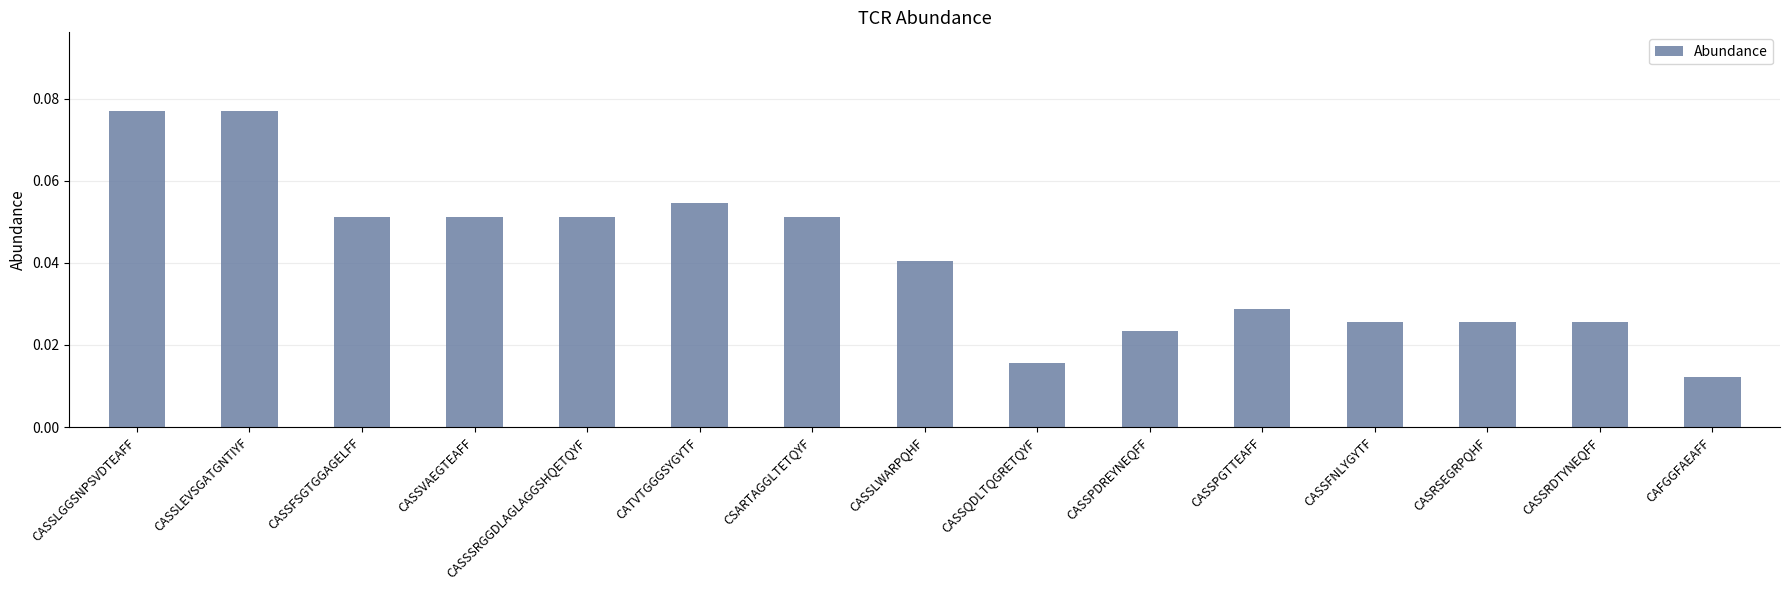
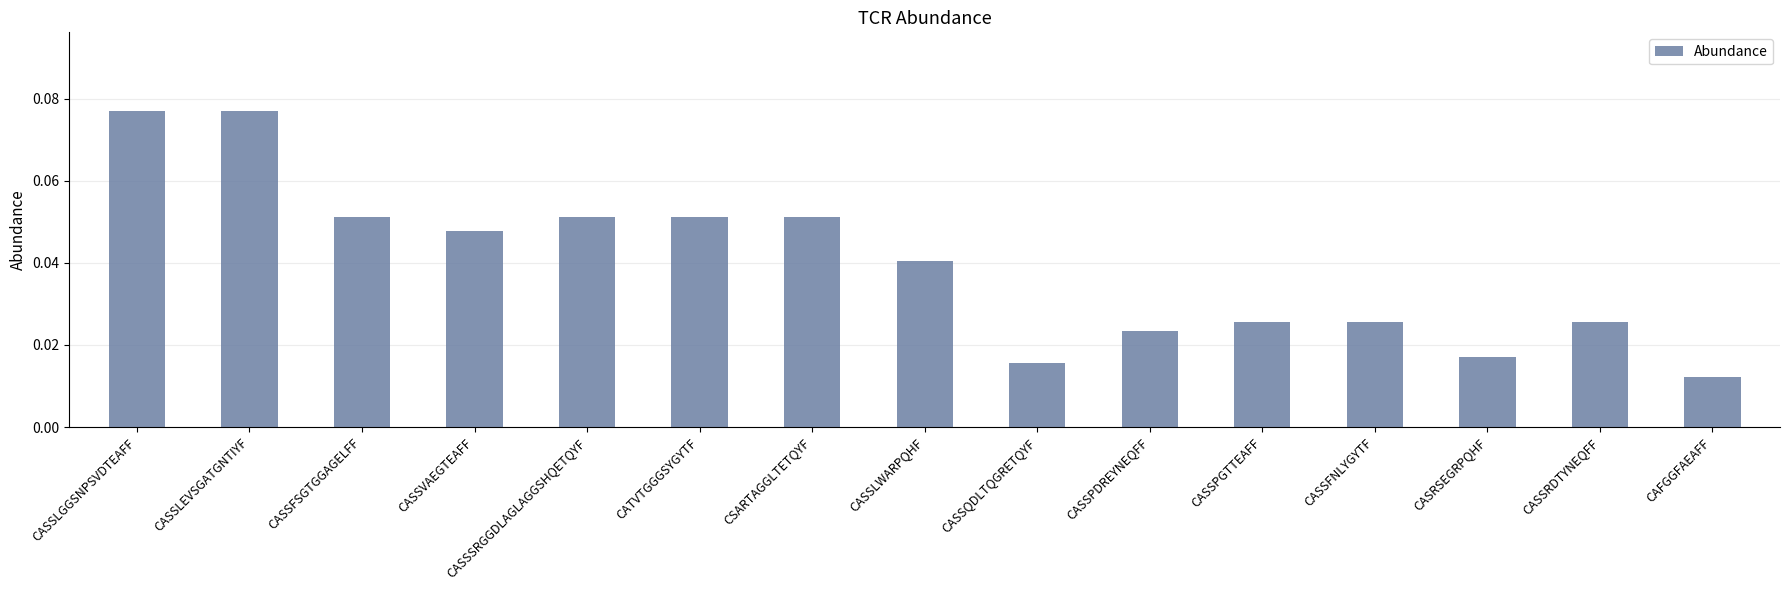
  {
    "CASSLGGSNPSVDTEAFF": 0.077,
    "CASSLEVSGATGNTIYF": 0.077,
    "CASSFSGTGGAGELFF": 0.051,
-   "CASSVAEGTEAFF": 0.051,
+   "CASSVAEGTEAFF": 0.048,
    "CASSSRGGDLAGLAGGSHQETQYF": 0.051,
-   "CATVTGGGSYGYTF": 0.055,
+   "CATVTGGGSYGYTF": 0.051,
    "CSARTAGGLTETQYF": 0.051,
    "CASSLWARPQHF": 0.040,
    "CASSQDLTQGRETQYF": 0.016,
    "CASSPDREYNEQFF": 0.023,
-   "CASSPGTTEAFF": 0.029,
+   "CASSPGTTEAFF": 0.026,
    "CASSFNLYGYTF": 0.026,
-   "CASRSEGRPQHF": 0.026,
+   "CASRSEGRPQHF": 0.017,
    "CASSRDTYNEQFF": 0.026,
    "CAFGGFAEAFF": 0.012
  }
